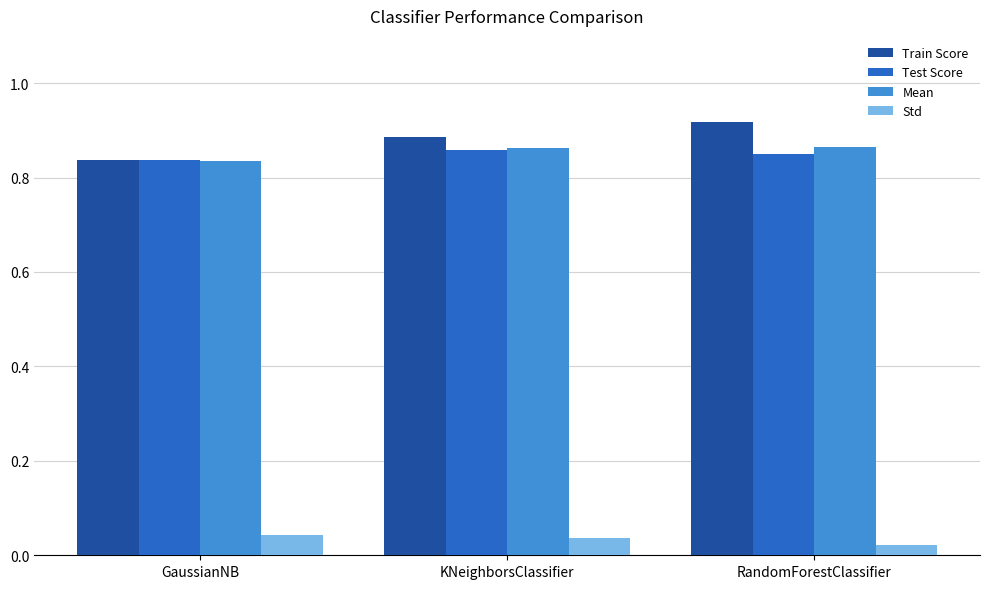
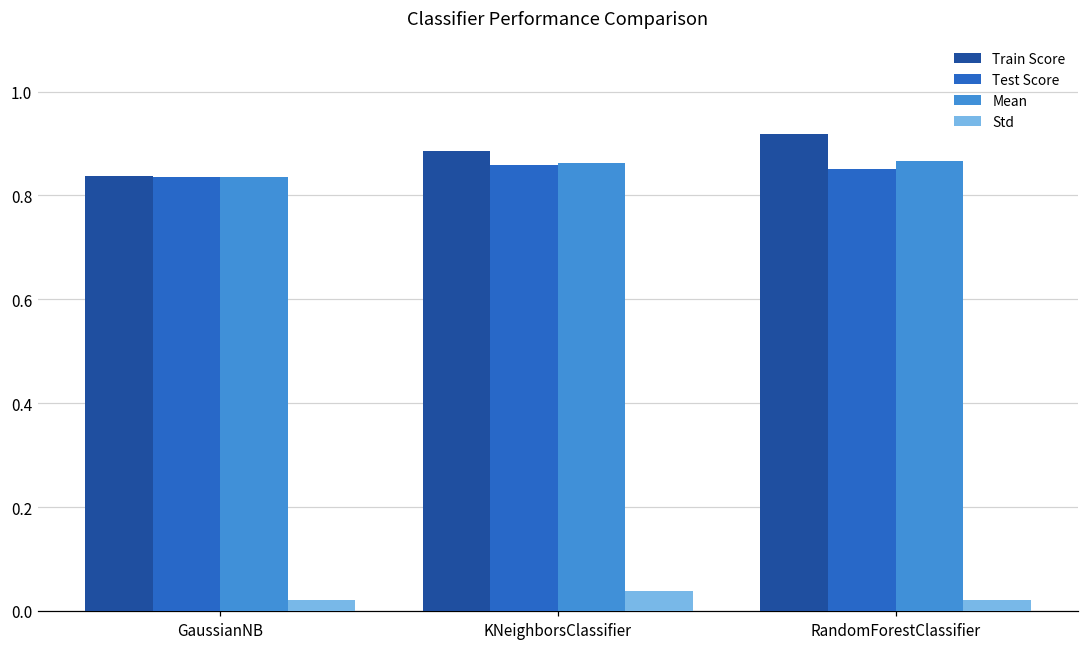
  {
    "Std": {
-     "GaussianNB": 0.04,
+     "GaussianNB": 0.02,
      "KNeighborsClassifier": 0.04,
      "RandomForestClassifier": 0.02
    }
  }
